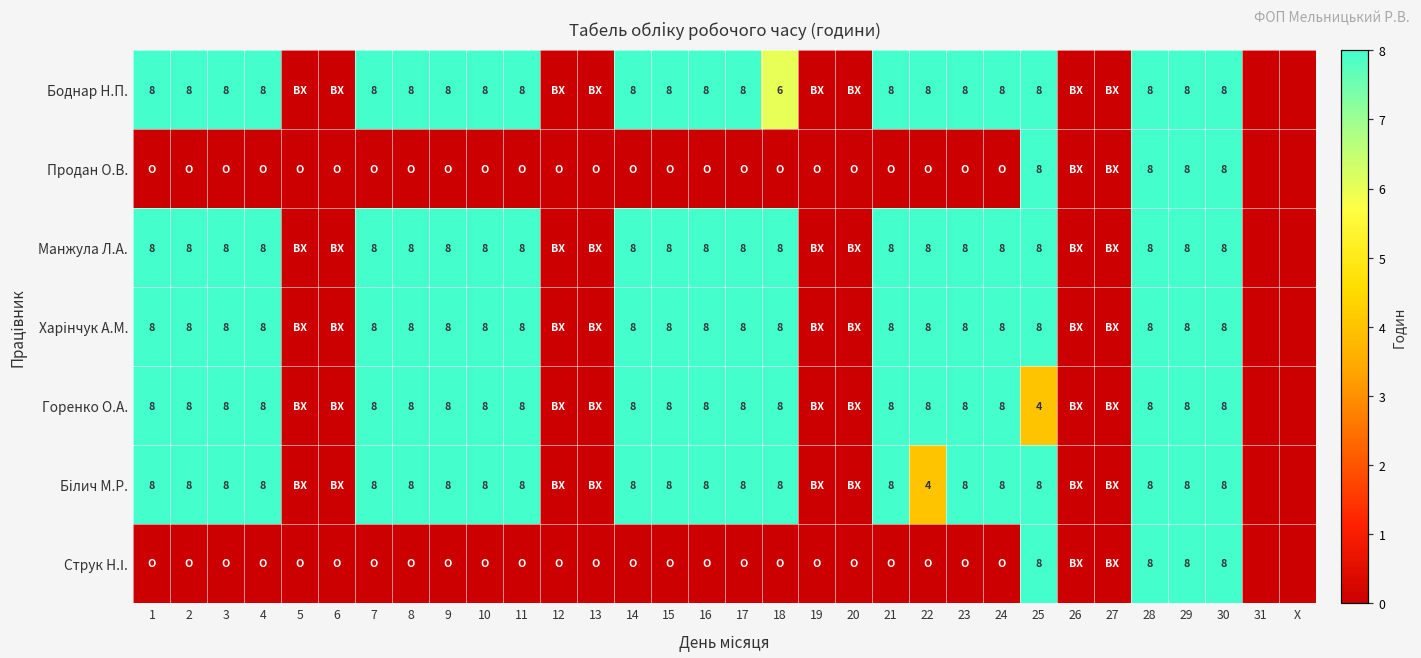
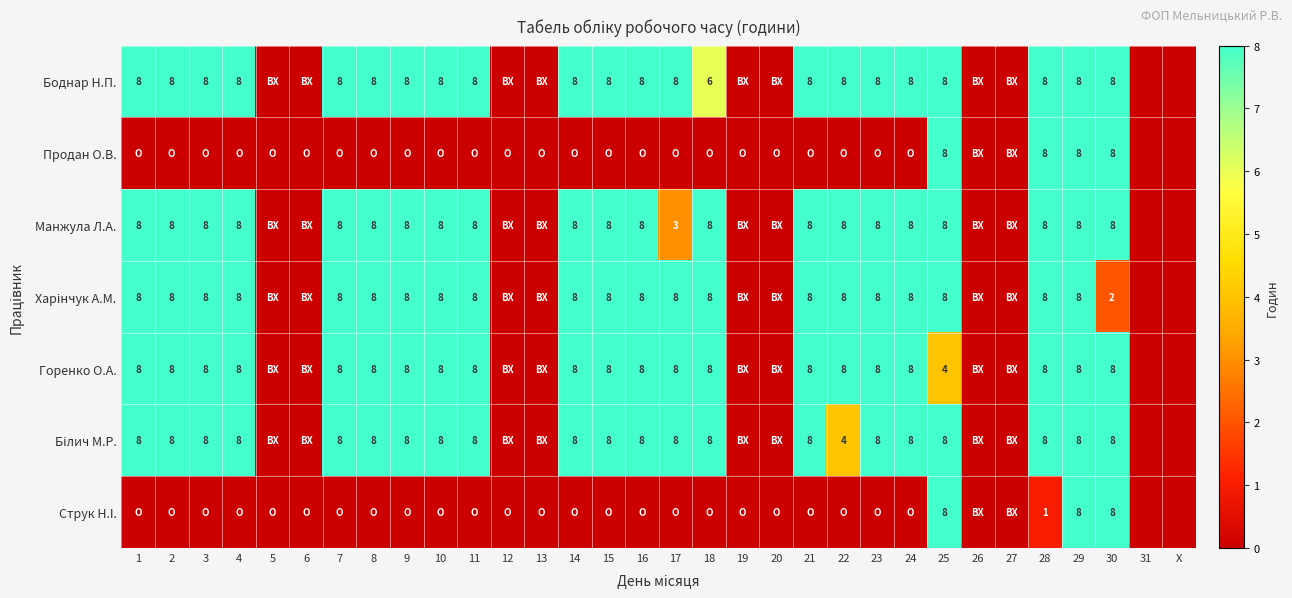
  {
    "Боднар Н.П.": {
      "1": 8,
      "2": 8,
      "3": 8,
      "4": 8,
      "7": 8,
      "8": 8,
      "9": 8,
      "10": 8,
      "11": 8,
      "14": 8,
      "15": 8,
      "16": 8,
      "17": 8,
      "18": 6,
      "21": 8,
      "22": 8,
      "23": 8,
      "24": 8,
      "25": 8,
      "28": 8,
      "29": 8,
      "30": 8
    },
    "Продан О.В.": {
      "25": 8,
      "28": 8,
      "29": 8,
      "30": 8
    },
    "Манжула Л.А.": {
      "1": 8,
      "2": 8,
      "3": 8,
      "4": 8,
      "7": 8,
      "8": 8,
      "9": 8,
      "10": 8,
      "11": 8,
      "14": 8,
      "15": 8,
      "16": 8,
-     "17": 8,
+     "17": 3,
      "18": 8,
      "21": 8,
      "22": 8,
      "23": 8,
      "24": 8,
      "25": 8,
      "28": 8,
      "29": 8,
      "30": 8
    },
    "Харінчук А.М.": {
      "1": 8,
      "2": 8,
      "3": 8,
      "4": 8,
      "7": 8,
      "8": 8,
      "9": 8,
      "10": 8,
      "11": 8,
      "14": 8,
      "15": 8,
      "16": 8,
      "17": 8,
      "18": 8,
      "21": 8,
      "22": 8,
      "23": 8,
      "24": 8,
      "25": 8,
      "28": 8,
      "29": 8,
-     "30": 8
+     "30": 2
    },
    "Горенко О.А.": {
      "1": 8,
      "2": 8,
      "3": 8,
      "4": 8,
      "7": 8,
      "8": 8,
      "9": 8,
      "10": 8,
      "11": 8,
      "14": 8,
      "15": 8,
      "16": 8,
      "17": 8,
      "18": 8,
      "21": 8,
      "22": 8,
      "23": 8,
      "24": 8,
      "25": 4,
      "28": 8,
      "29": 8,
      "30": 8
    },
    "Білич М.Р.": {
      "1": 8,
      "2": 8,
      "3": 8,
      "4": 8,
      "7": 8,
      "8": 8,
      "9": 8,
      "10": 8,
      "11": 8,
      "14": 8,
      "15": 8,
      "16": 8,
      "17": 8,
      "18": 8,
      "21": 8,
      "22": 4,
      "23": 8,
      "24": 8,
      "25": 8,
      "28": 8,
      "29": 8,
      "30": 8
    },
    "Струк Н.І.": {
      "25": 8,
-     "28": 8,
+     "28": 1,
      "29": 8,
      "30": 8
    }
  }
